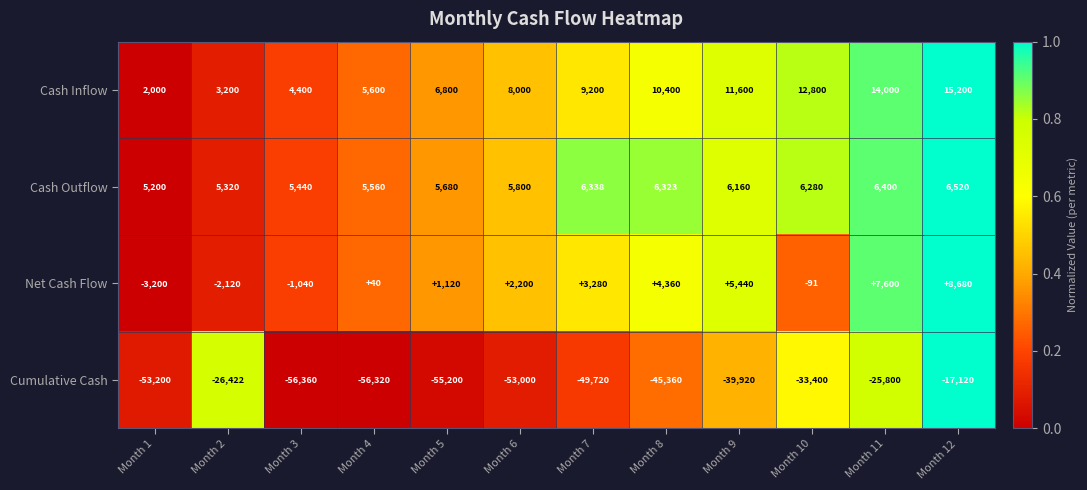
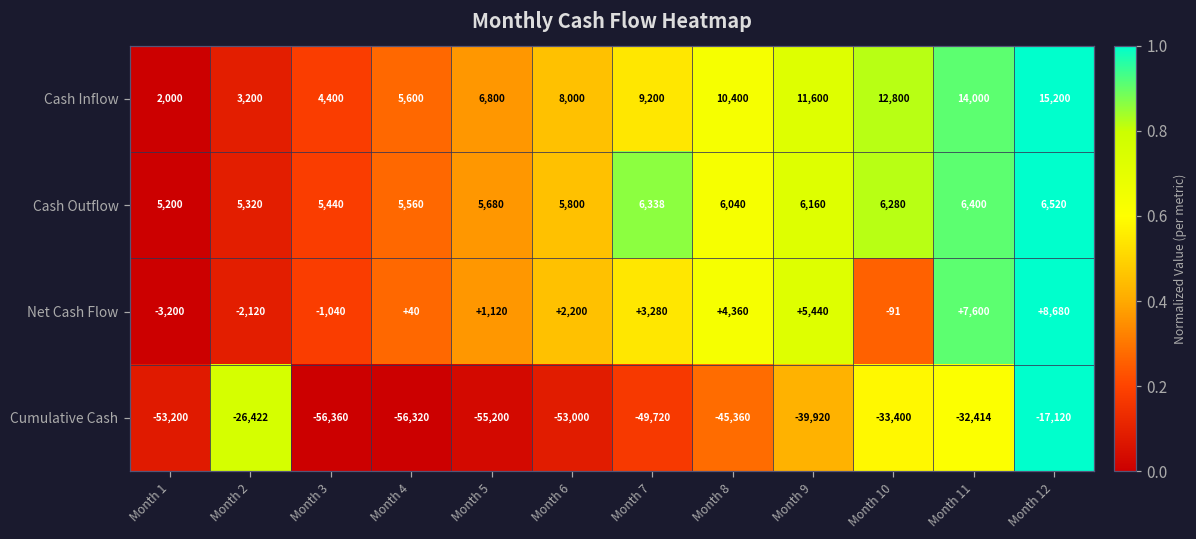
  {
    "Cash Inflow": {
      "Month 1": "2,000",
      "Month 2": "3,200",
      "Month 3": "4,400",
      "Month 4": "5,600",
      "Month 5": "6,800",
      "Month 6": "8,000",
      "Month 7": "9,200",
      "Month 8": "10,400",
      "Month 9": "11,600",
      "Month 10": "12,800",
      "Month 11": "14,000",
      "Month 12": "15,200"
    },
    "Cash Outflow": {
      "Month 1": "5,200",
      "Month 2": "5,320",
      "Month 3": "5,440",
      "Month 4": "5,560",
      "Month 5": "5,680",
      "Month 6": "5,800",
      "Month 7": "6,338",
-     "Month 8": "6,323",
+     "Month 8": "6,040",
      "Month 9": "6,160",
      "Month 10": "6,280",
      "Month 11": "6,400",
      "Month 12": "6,520"
    },
    "Net Cash Flow": {
      "Month 1": "-3,200",
      "Month 2": "-2,120",
      "Month 3": "-1,040",
      "Month 4": "+40",
      "Month 5": "+1,120",
      "Month 6": "+2,200",
      "Month 7": "+3,280",
      "Month 8": "+4,360",
      "Month 9": "+5,440",
      "Month 10": "-91",
      "Month 11": "+7,600",
      "Month 12": "+8,680"
    },
    "Cumulative Cash": {
      "Month 1": "-53,200",
      "Month 2": "-26,422",
      "Month 3": "-56,360",
      "Month 4": "-56,320",
      "Month 5": "-55,200",
      "Month 6": "-53,000",
      "Month 7": "-49,720",
      "Month 8": "-45,360",
      "Month 9": "-39,920",
      "Month 10": "-33,400",
-     "Month 11": "-25,800",
+     "Month 11": "-32,414",
      "Month 12": "-17,120"
    }
  }
